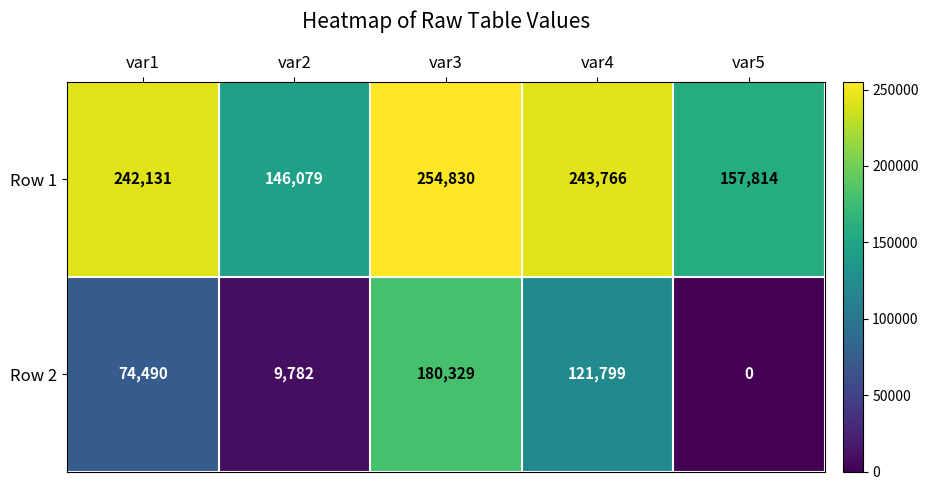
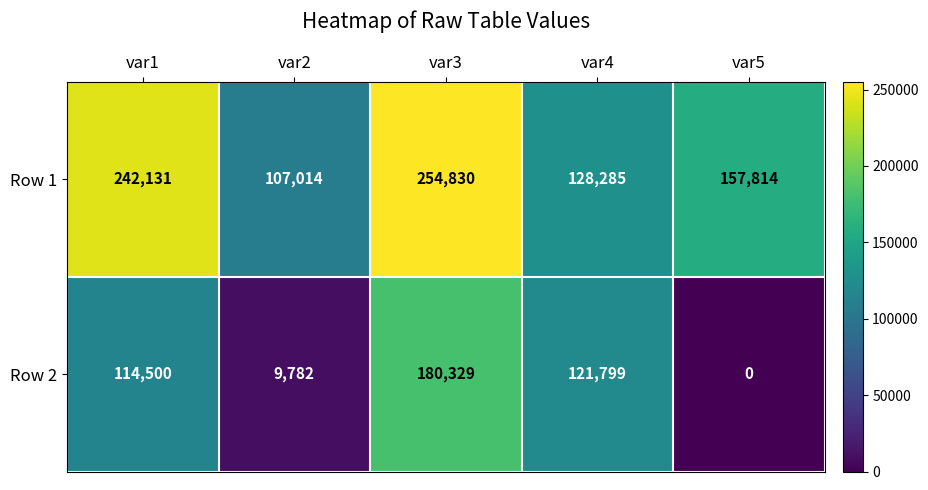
  {
    "Row 1": {
      "var1": "242,131",
-     "var2": "146,079",
+     "var2": "107,014",
      "var3": "254,830",
-     "var4": "243,766",
+     "var4": "128,285",
      "var5": "157,814"
    },
    "Row 2": {
-     "var1": "74,490",
+     "var1": "114,500",
      "var2": "9,782",
      "var3": "180,329",
      "var4": "121,799",
      "var5": "0"
    }
  }
